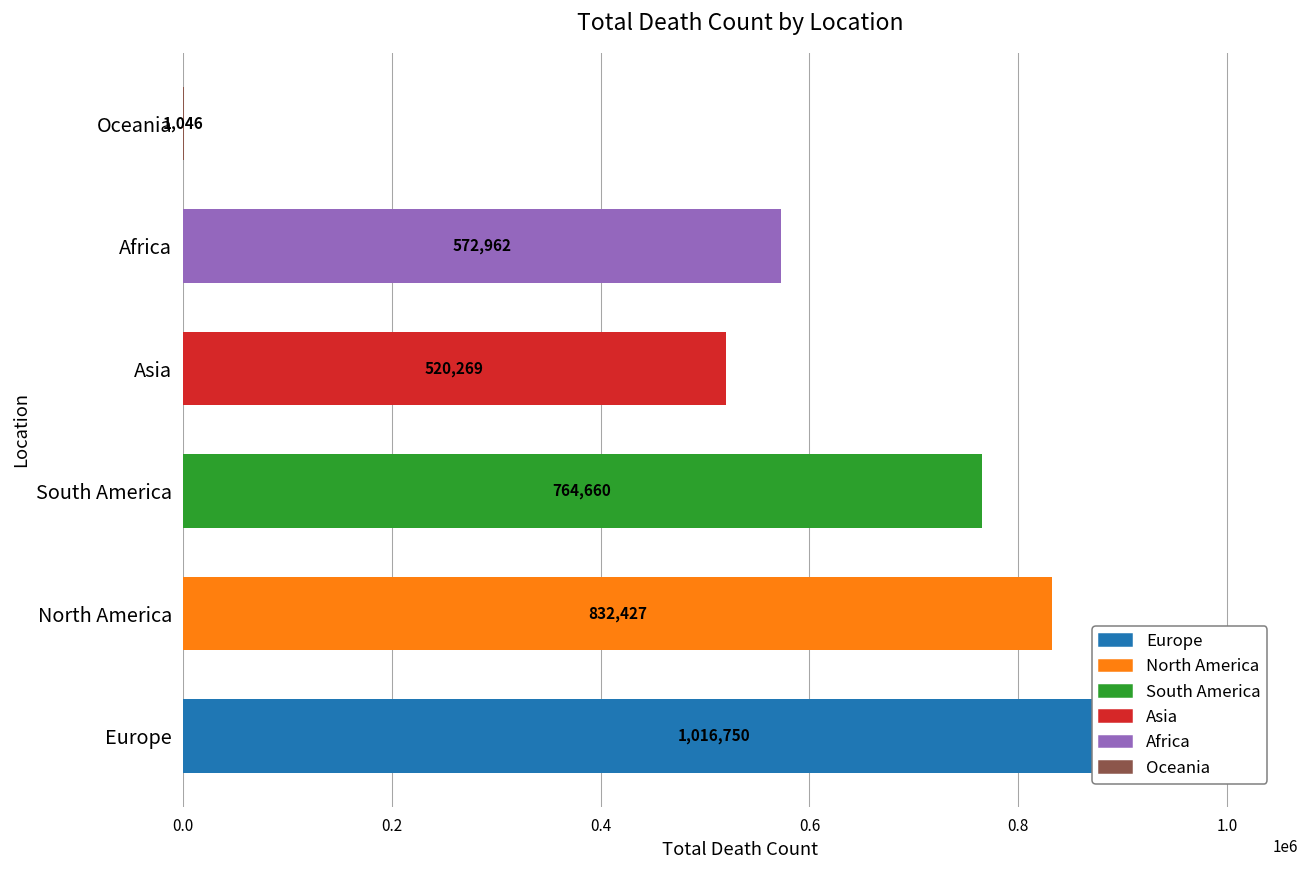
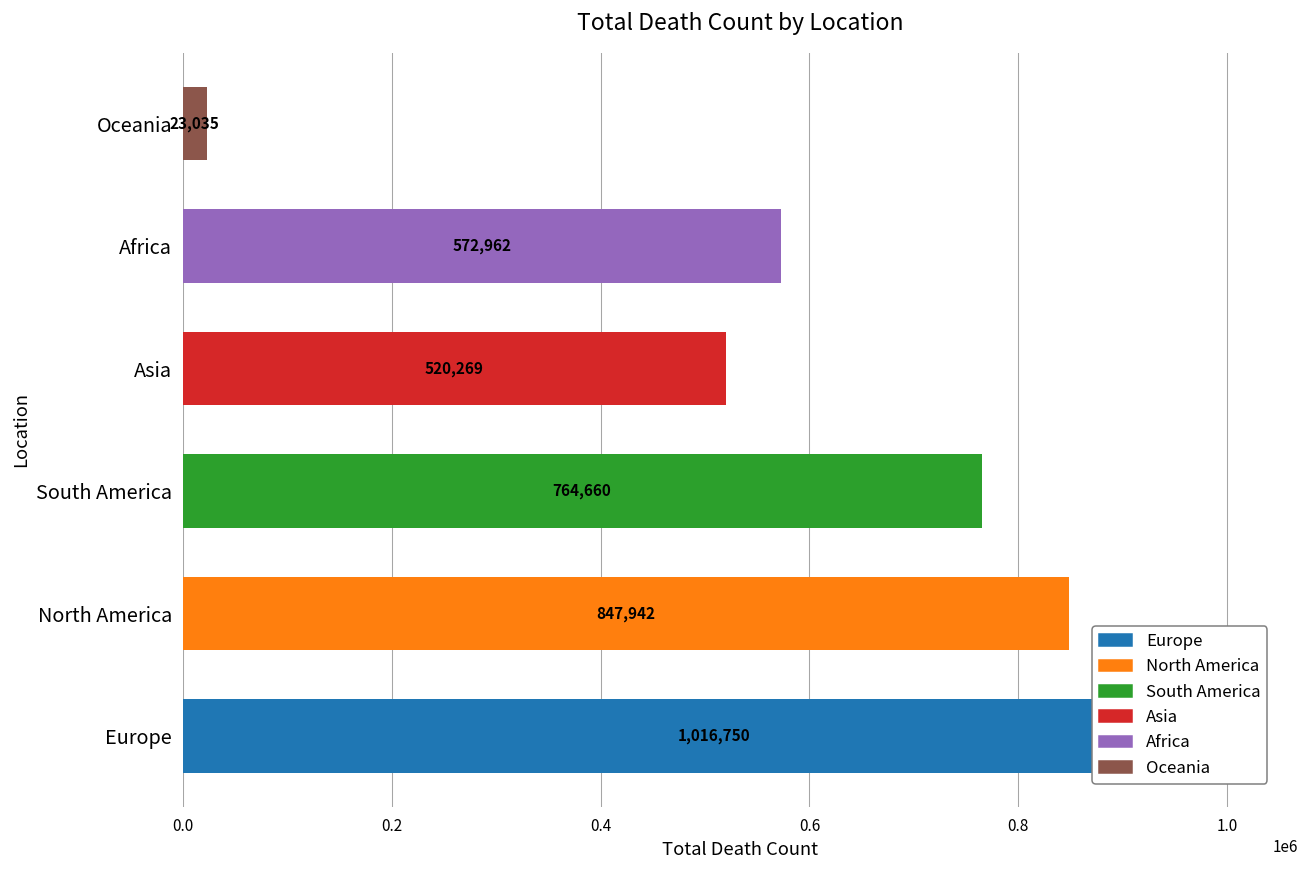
  {
-   "Oceania": "1,046",
+   "Oceania": "23,035",
    "Africa": "572,962",
    "Asia": "520,269",
    "South America": "764,660",
-   "North America": "832,427"
+   "North America": "847,942"
  }
